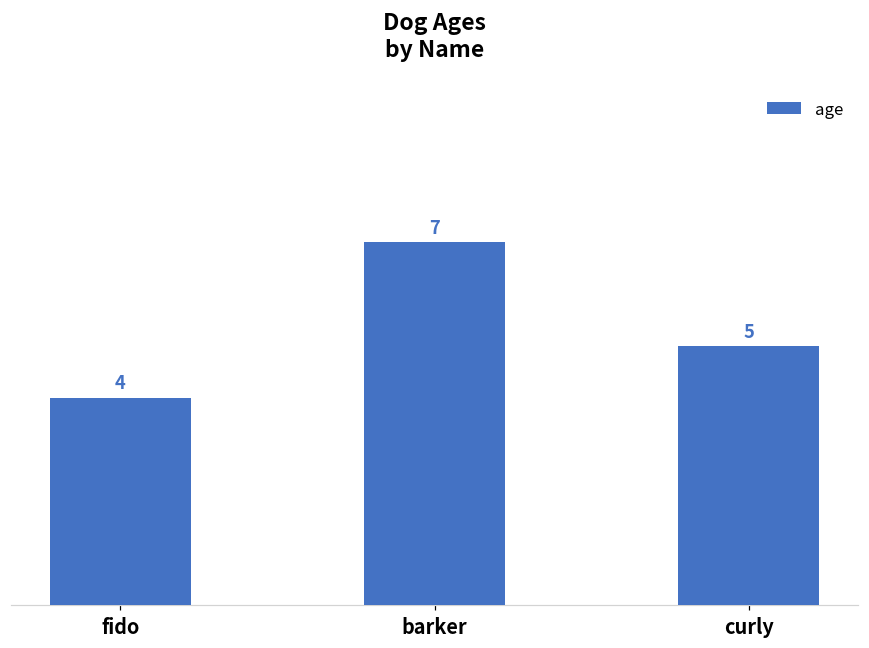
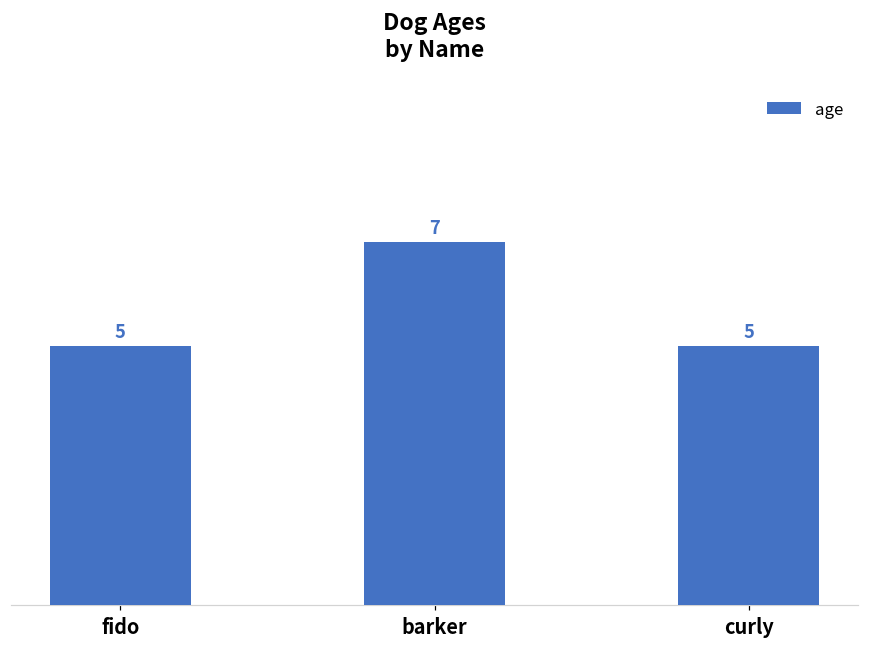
  {
-   "fido": 4,
+   "fido": 5,
    "barker": 7,
    "curly": 5
  }
